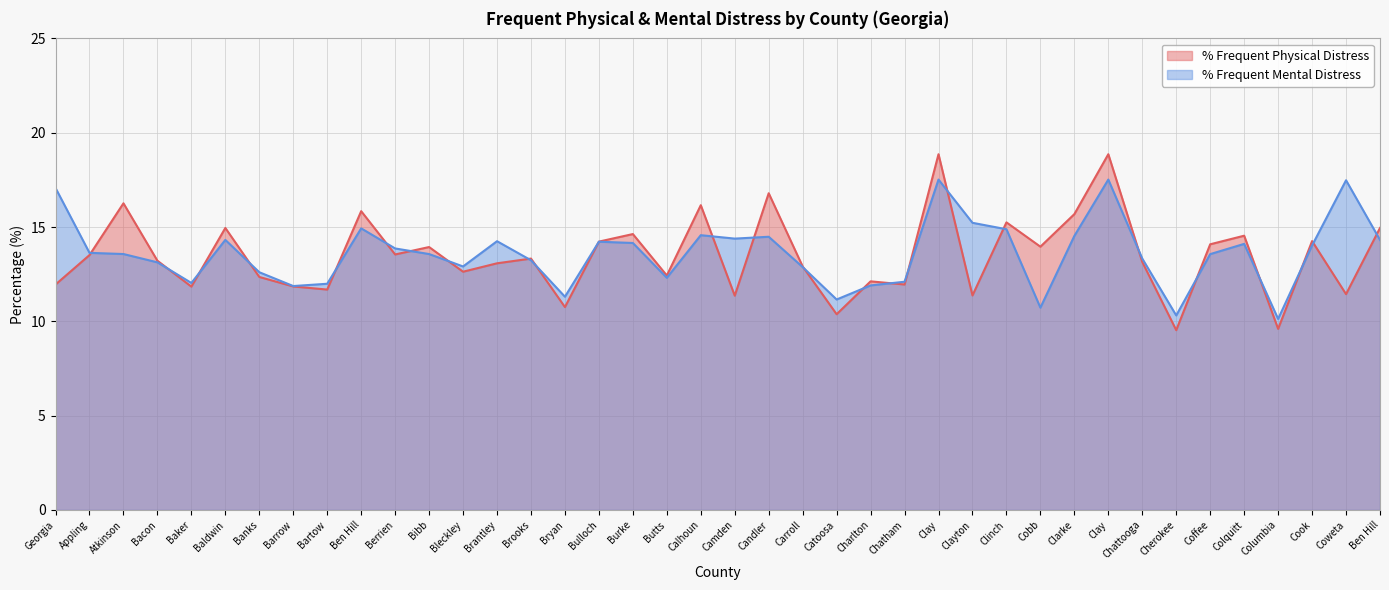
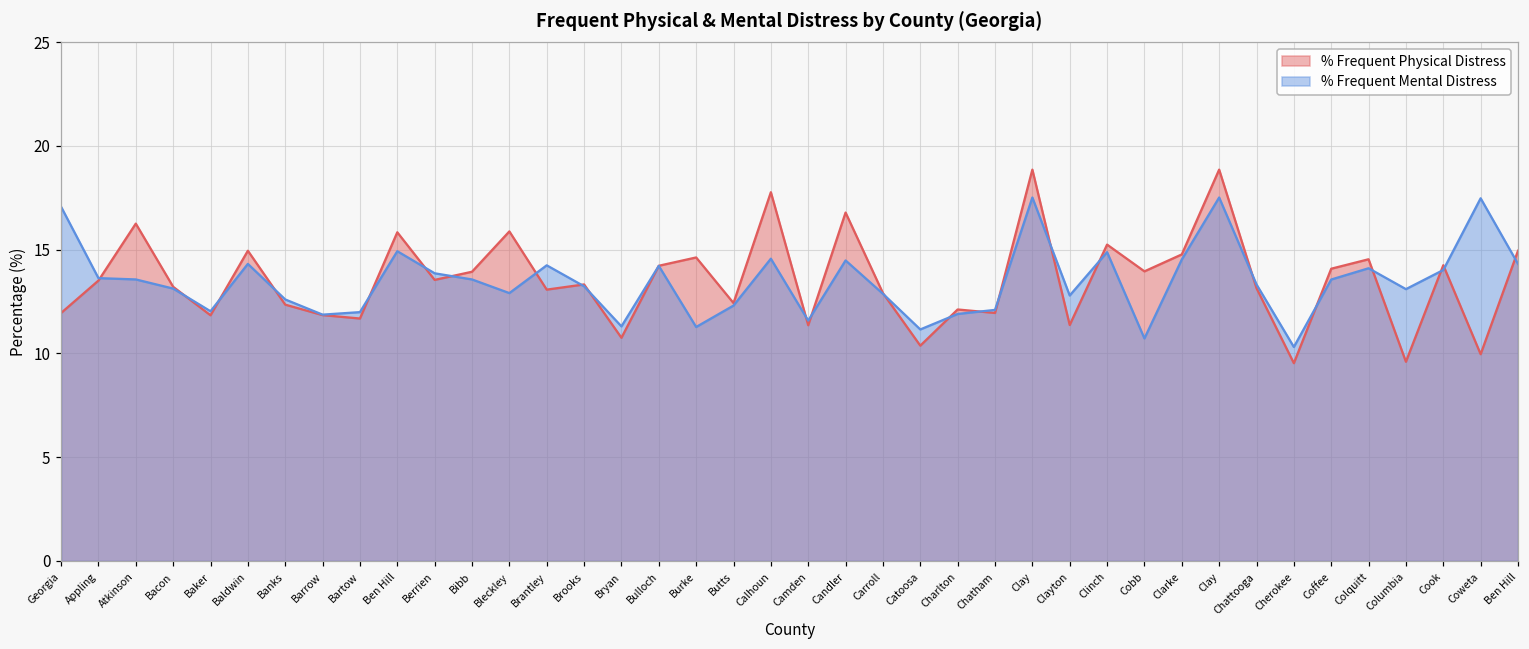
  {
    "% Frequent Physical Distress": {
      "Georgia": 12.0,
      "Atkinson": 16.3,
      "Baker": 11.8,
      "Baldwin": 15.0,
      "Banks": 12.4,
      "Bartow": 11.7,
      "Berrien": 13.5,
      "Bibb": 13.9,
-     "Bleckley": 12.6,
+     "Bleckley": 15.9,
      "Brantley": 13.1,
      "Bryan": 10.8,
      "Burke": 14.6,
-     "Calhoun": 16.2,
+     "Calhoun": 17.8,
      "Camden": 11.4,
      "Candler": 16.8,
      "Catoosa": 10.4,
      "Charlton": 12.1,
      "Chatham": 12.0,
      "Clayton": 11.4,
      "Clinch": 15.2,
      "Cobb": 14.0,
-     "Clarke": 15.7,
+     "Clarke": 14.8,
      "Chattooga": 13.1,
      "Cherokee": 9.5,
      "Coffee": 14.1,
      "Colquitt": 14.5,
      "Columbia": 9.6,
      "Cook": 14.3,
-     "Coweta": 11.4
+     "Coweta": 10.0
    },
    "% Frequent Mental Distress": {
      "Georgia": 17.1,
      "Atkinson": 13.6,
      "Baker": 12.0,
      "Baldwin": 14.3,
      "Banks": 12.6,
      "Bartow": 12.0,
      "Berrien": 13.9,
      "Bibb": 13.6,
      "Bleckley": 12.9,
      "Brantley": 14.2,
      "Bryan": 11.3,
-     "Burke": 14.2,
+     "Burke": 11.3,
      "Calhoun": 14.6,
-     "Camden": 14.4,
+     "Camden": 11.6,
      "Candler": 14.5,
      "Catoosa": 11.2,
      "Charlton": 11.9,
      "Chatham": 12.1,
-     "Clayton": 15.2,
+     "Clayton": 12.8,
      "Clinch": 14.9,
      "Cobb": 10.7,
      "Clarke": 14.5,
      "Chattooga": 13.3,
      "Cherokee": 10.3,
      "Coffee": 13.6,
      "Colquitt": 14.1,
-     "Columbia": 10.1,
+     "Columbia": 13.1,
      "Cook": 14.0,
      "Coweta": 17.5
    }
  }
